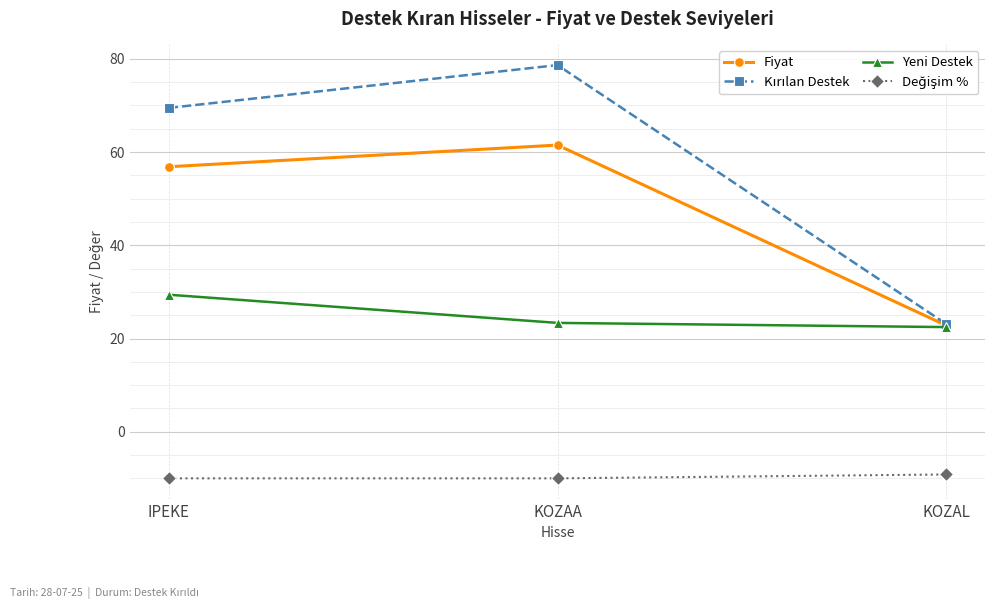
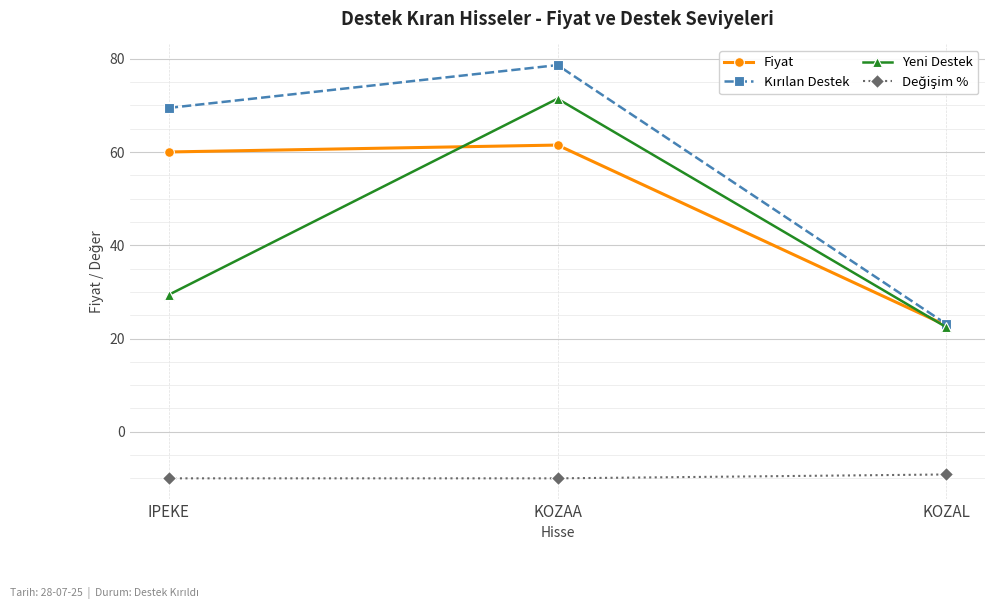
  {
    "Fiyat": {
-     "IPEKE": 57,
+     "IPEKE": 60,
      "KOZAA": 62
    },
    "Kırılan Destek": {
      "IPEKE": 69,
      "KOZAA": 79
    },
    "Yeni Destek": {
      "IPEKE": 29,
-     "KOZAA": 23
+     "KOZAA": 71
    },
    "Değişim %": {
      "IPEKE": -10,
      "KOZAA": -10,
      "KOZAL": -9
    }
  }
